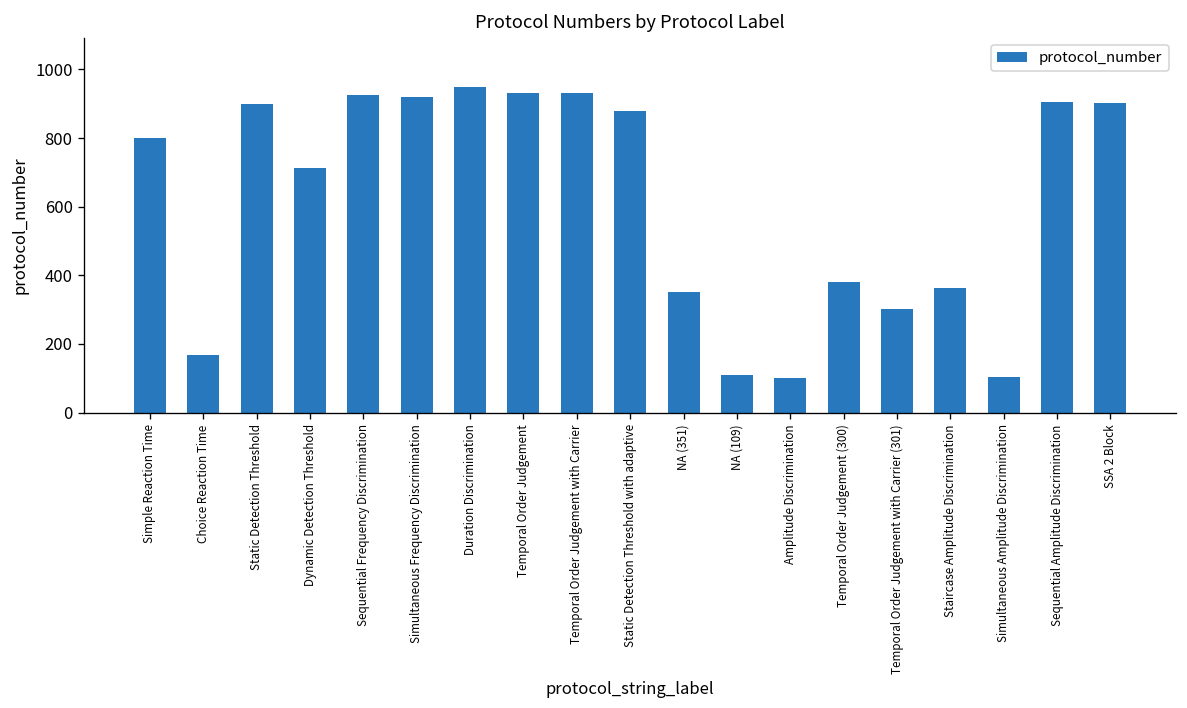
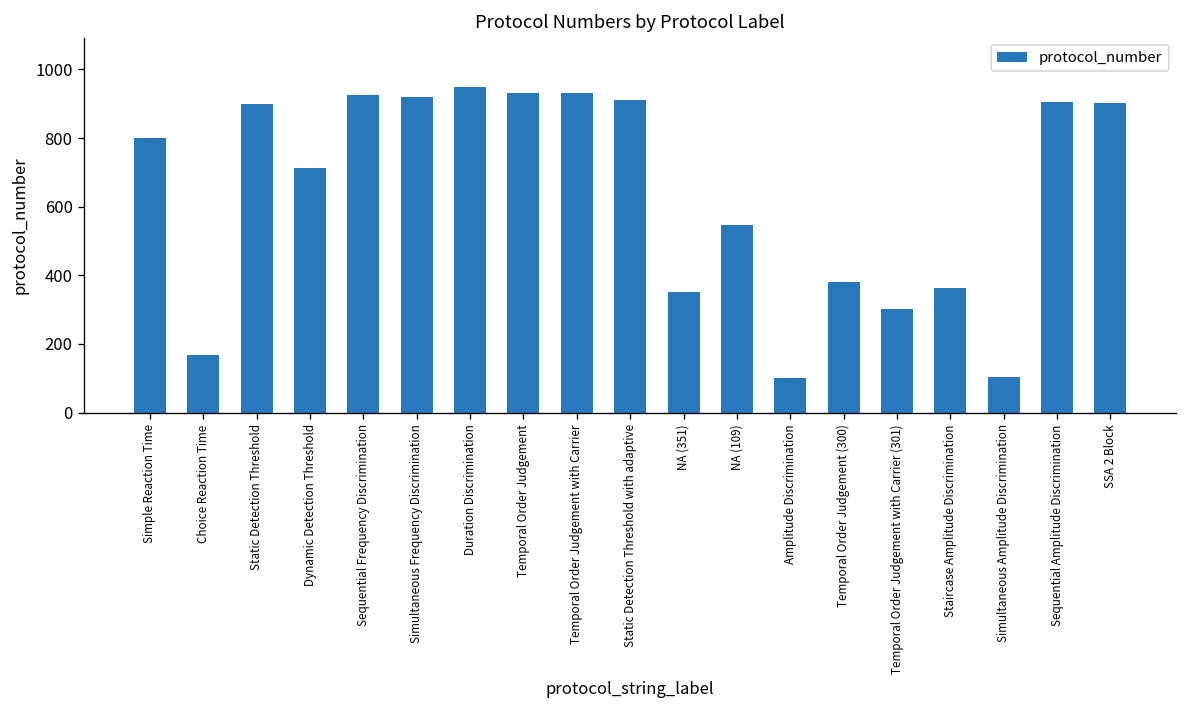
  {
    "Simple Reaction Time": 800,
    "Choice Reaction Time": 170,
    "Static Detection Threshold": 900,
    "Dynamic Detection Threshold": 710,
    "Sequential Frequency Discrimination": 930,
    "Simultaneous Frequency Discrimination": 920,
    "Duration Discrimination": 950,
    "Temporal Order Judgement": 930,
    "Temporal Order Judgement with Carrier": 930,
-   "Static Detection Threshold with adaptive": 880,
+   "Static Detection Threshold with adaptive": 910,
    "NA (351)": 350,
-   "NA (109)": 110,
+   "NA (109)": 550,
    "Amplitude Discrimination": 100,
    "Temporal Order Judgement (300)": 380,
    "Temporal Order Judgement with Carrier (301)": 300,
    "Staircase Amplitude Discrimination": 360,
    "Simultaneous Amplitude Discrimination": 110,
    "Sequential Amplitude Discrimination": 910,
    "SSA 2 Block": 900
  }
